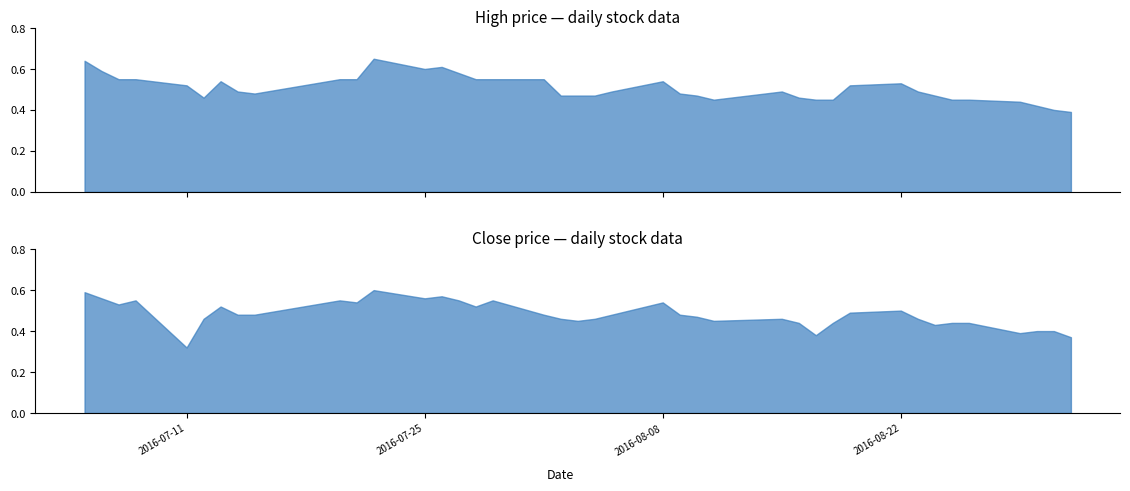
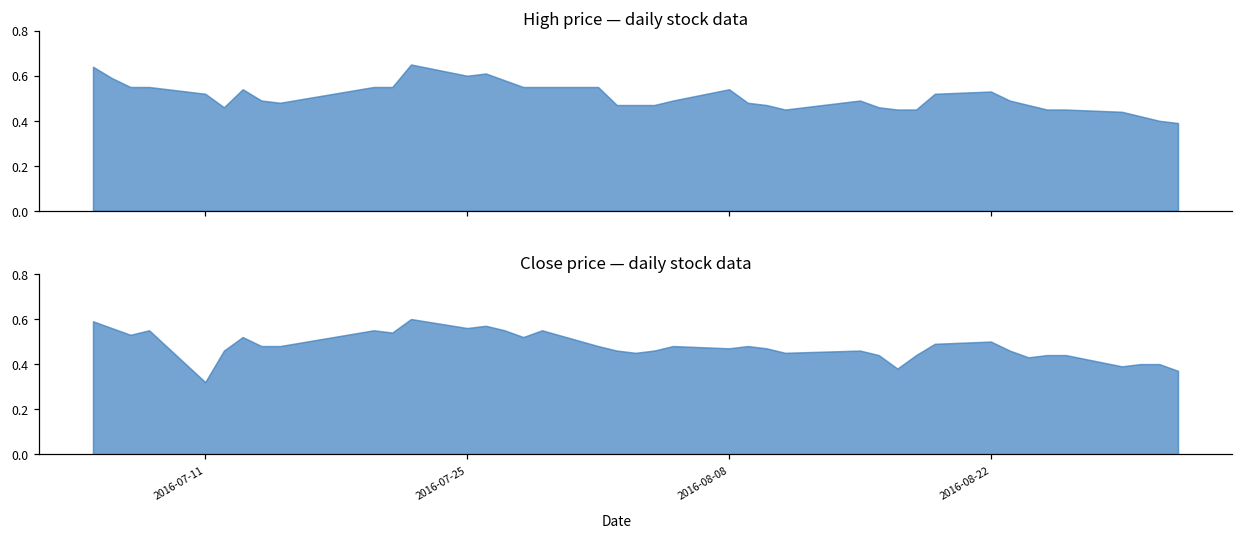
  {
    "Close price — daily stock data": {
      "2016-07-11": 0.32,
      "2016-07-25": 0.56,
-     "2016-08-08": 0.54,
+     "2016-08-08": 0.47,
      "2016-08-22": 0.50
    }
  }
